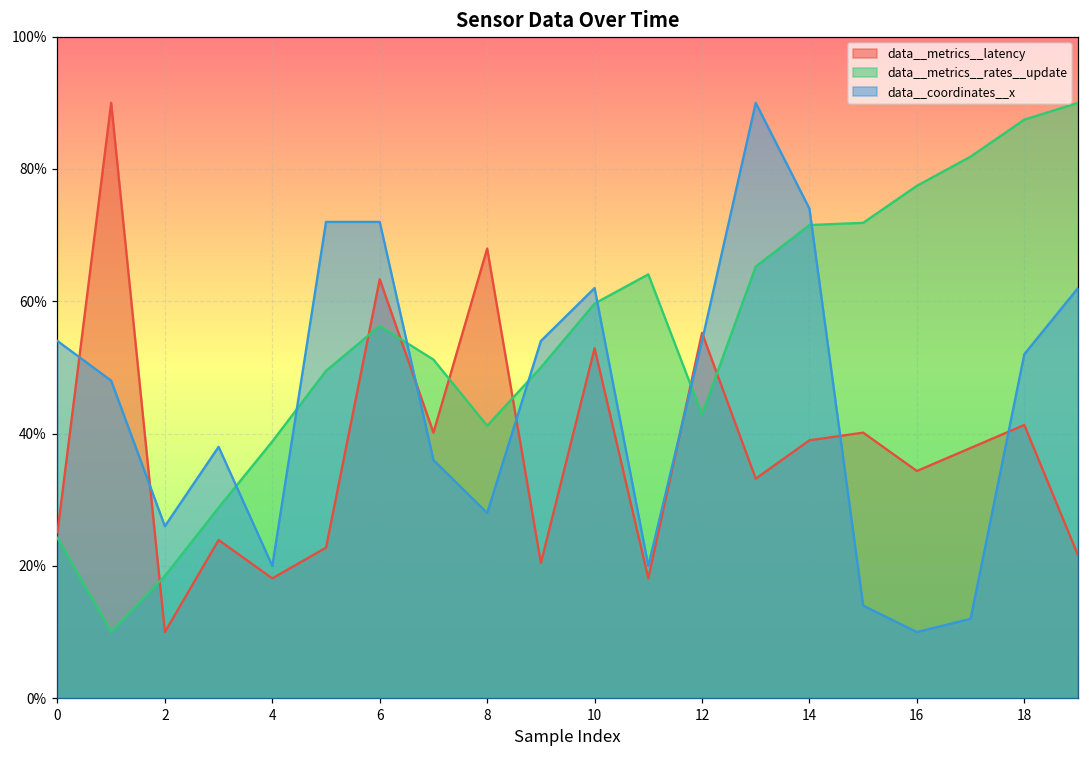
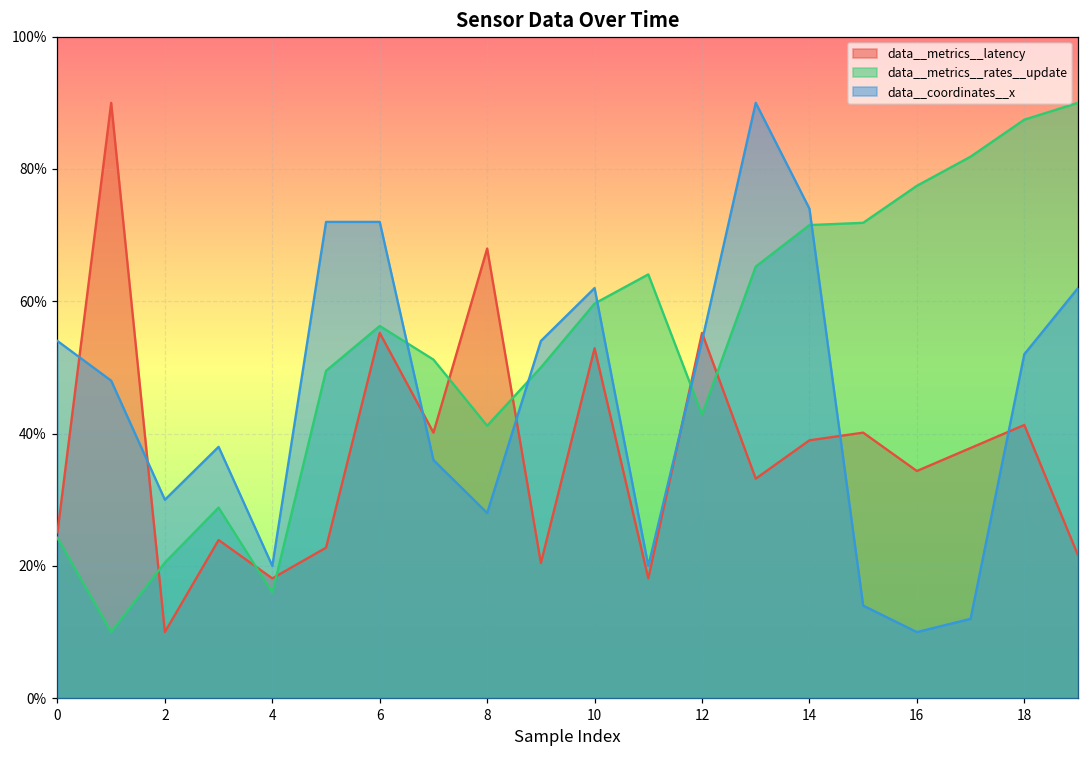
  {
    "data__metrics__latency": {
      "0": "25%",
      "2": "10%",
      "4": "18%",
-     "6": "63%",
+     "6": "55%",
      "8": "68%",
      "10": "53%",
      "12": "55%",
      "14": "39%",
      "16": "34%",
      "18": "41%"
    },
    "data__metrics__rates__update": {
      "0": "24%",
-     "2": "18%",
-     "4": "39%",
+     "2": "21%",
+     "4": "16%",
      "6": "56%",
      "8": "41%",
      "10": "60%",
      "12": "43%",
      "14": "72%",
      "16": "77%",
      "18": "87%"
    },
    "data__coordinates__x": {
      "0": "54%",
-     "2": "26%",
+     "2": "30%",
      "4": "20%",
      "6": "72%",
      "8": "28%",
      "10": "62%",
      "12": "54%",
      "14": "74%",
      "16": "10%",
      "18": "52%"
    }
  }
